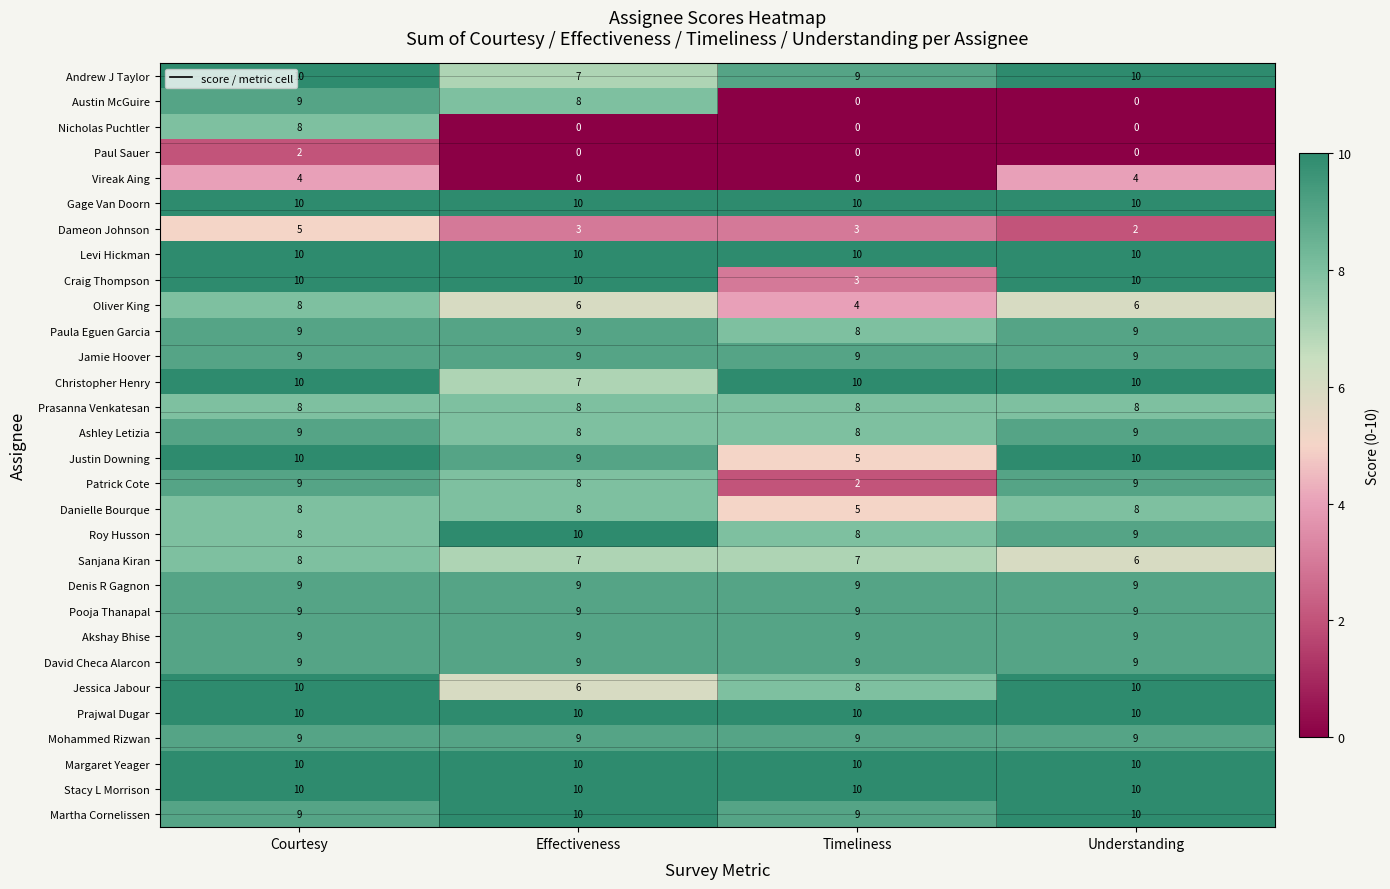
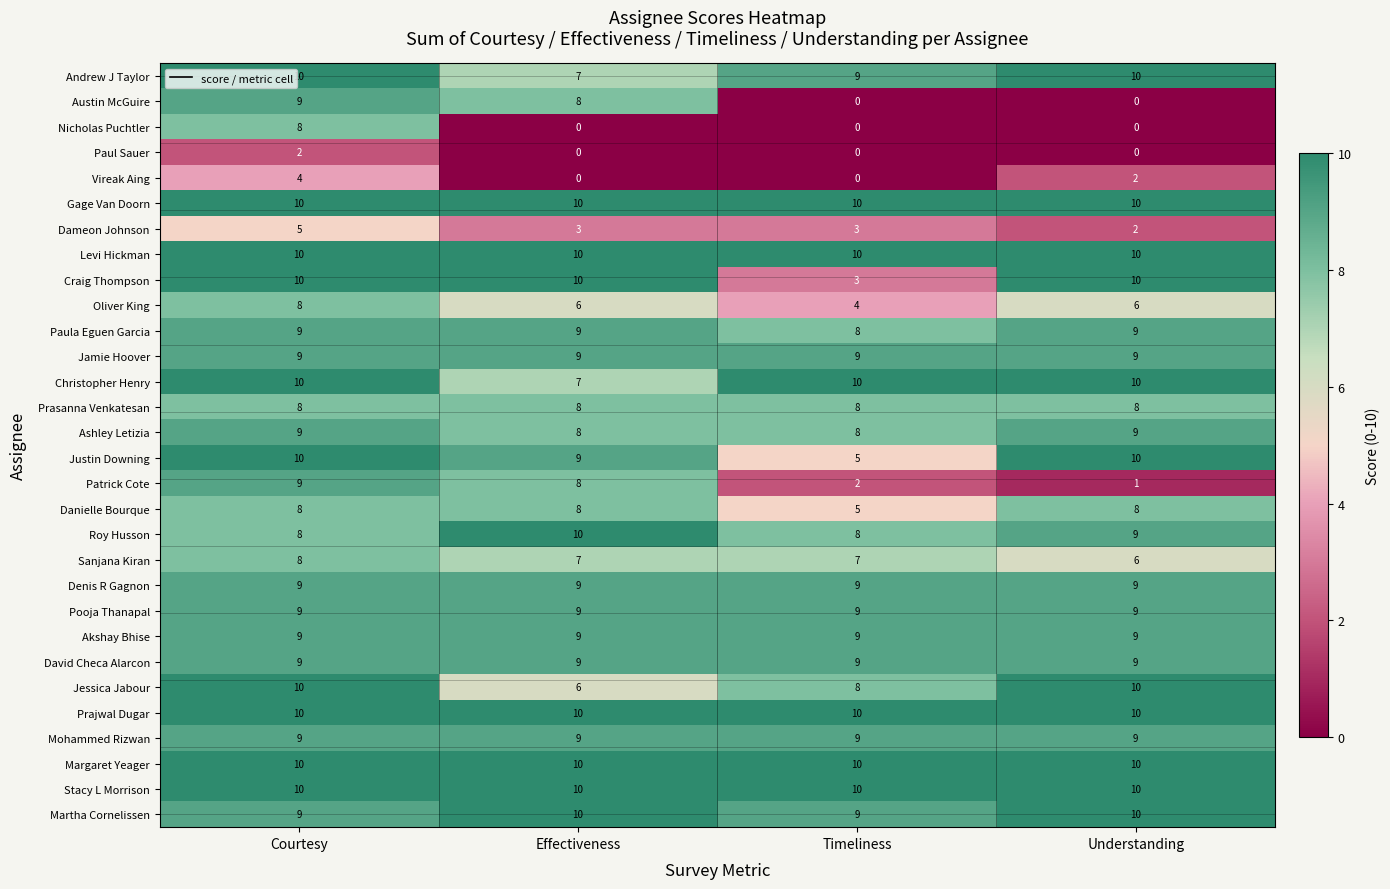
  {
    "Andrew J Taylor": {
      "Effectiveness": 7,
      "Timeliness": 9,
      "Understanding": 10
    },
    "Austin McGuire": {
      "Courtesy": 9,
      "Effectiveness": 8,
      "Timeliness": 0,
      "Understanding": 0
    },
    "Nicholas Puchtler": {
      "Courtesy": 8,
      "Effectiveness": 0,
      "Timeliness": 0,
      "Understanding": 0
    },
    "Paul Sauer": {
      "Courtesy": 2,
      "Effectiveness": 0,
      "Timeliness": 0,
      "Understanding": 0
    },
    "Vireak Aing": {
      "Courtesy": 4,
      "Effectiveness": 0,
      "Timeliness": 0,
-     "Understanding": 4
+     "Understanding": 2
    },
    "Gage Van Doorn": {
      "Courtesy": 10,
      "Effectiveness": 10,
      "Timeliness": 10,
      "Understanding": 10
    },
    "Dameon Johnson": {
      "Courtesy": 5,
      "Effectiveness": 3,
      "Timeliness": 3,
      "Understanding": 2
    },
    "Levi Hickman": {
      "Courtesy": 10,
      "Effectiveness": 10,
      "Timeliness": 10,
      "Understanding": 10
    },
    "Craig Thompson": {
      "Courtesy": 10,
      "Effectiveness": 10,
      "Timeliness": 3,
      "Understanding": 10
    },
    "Oliver King": {
      "Courtesy": 8,
      "Effectiveness": 6,
      "Timeliness": 4,
      "Understanding": 6
    },
    "Paula Eguen Garcia": {
      "Courtesy": 9,
      "Effectiveness": 9,
      "Timeliness": 8,
      "Understanding": 9
    },
    "Jamie Hoover": {
      "Courtesy": 9,
      "Effectiveness": 9,
      "Timeliness": 9,
      "Understanding": 9
    },
    "Christopher Henry": {
      "Courtesy": 10,
      "Effectiveness": 7,
      "Timeliness": 10,
      "Understanding": 10
    },
    "Prasanna Venkatesan": {
      "Courtesy": 8,
      "Effectiveness": 8,
      "Timeliness": 8,
      "Understanding": 8
    },
    "Ashley Letizia": {
      "Courtesy": 9,
      "Effectiveness": 8,
      "Timeliness": 8,
      "Understanding": 9
    },
    "Justin Downing": {
      "Courtesy": 10,
      "Effectiveness": 9,
      "Timeliness": 5,
      "Understanding": 10
    },
    "Patrick Cote": {
      "Courtesy": 9,
      "Effectiveness": 8,
      "Timeliness": 2,
-     "Understanding": 9
+     "Understanding": 1
    },
    "Danielle Bourque": {
      "Courtesy": 8,
      "Effectiveness": 8,
      "Timeliness": 5,
      "Understanding": 8
    },
    "Roy Husson": {
      "Courtesy": 8,
      "Effectiveness": 10,
      "Timeliness": 8,
      "Understanding": 9
    },
    "Sanjana Kiran": {
      "Courtesy": 8,
      "Effectiveness": 7,
      "Timeliness": 7,
      "Understanding": 6
    },
    "Denis R Gagnon": {
      "Courtesy": 9,
      "Effectiveness": 9,
      "Timeliness": 9,
      "Understanding": 9
    },
    "Pooja Thanapal": {
      "Courtesy": 9,
      "Effectiveness": 9,
      "Timeliness": 9,
      "Understanding": 9
    },
    "Akshay Bhise": {
      "Courtesy": 9,
      "Effectiveness": 9,
      "Timeliness": 9,
      "Understanding": 9
    },
    "David Checa Alarcon": {
      "Courtesy": 9,
      "Effectiveness": 9,
      "Timeliness": 9,
      "Understanding": 9
    },
    "Jessica Jabour": {
      "Courtesy": 10,
      "Effectiveness": 6,
      "Timeliness": 8,
      "Understanding": 10
    },
    "Prajwal Dugar": {
      "Courtesy": 10,
      "Effectiveness": 10,
      "Timeliness": 10,
      "Understanding": 10
    },
    "Mohammed Rizwan": {
      "Courtesy": 9,
      "Effectiveness": 9,
      "Timeliness": 9,
      "Understanding": 9
    },
    "Margaret Yeager": {
      "Courtesy": 10,
      "Effectiveness": 10,
      "Timeliness": 10,
      "Understanding": 10
    },
    "Stacy L Morrison": {
      "Courtesy": 10,
      "Effectiveness": 10,
      "Timeliness": 10,
      "Understanding": 10
    },
    "Martha Cornelissen": {
      "Courtesy": 9,
      "Effectiveness": 10,
      "Timeliness": 9,
      "Understanding": 10
    }
  }
